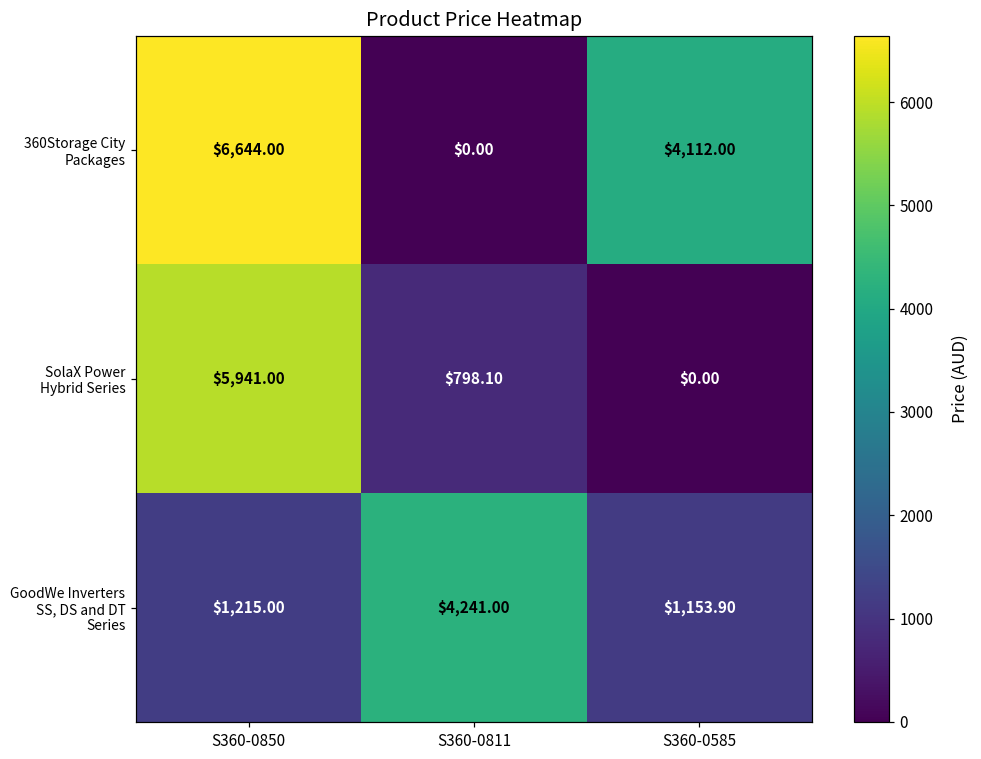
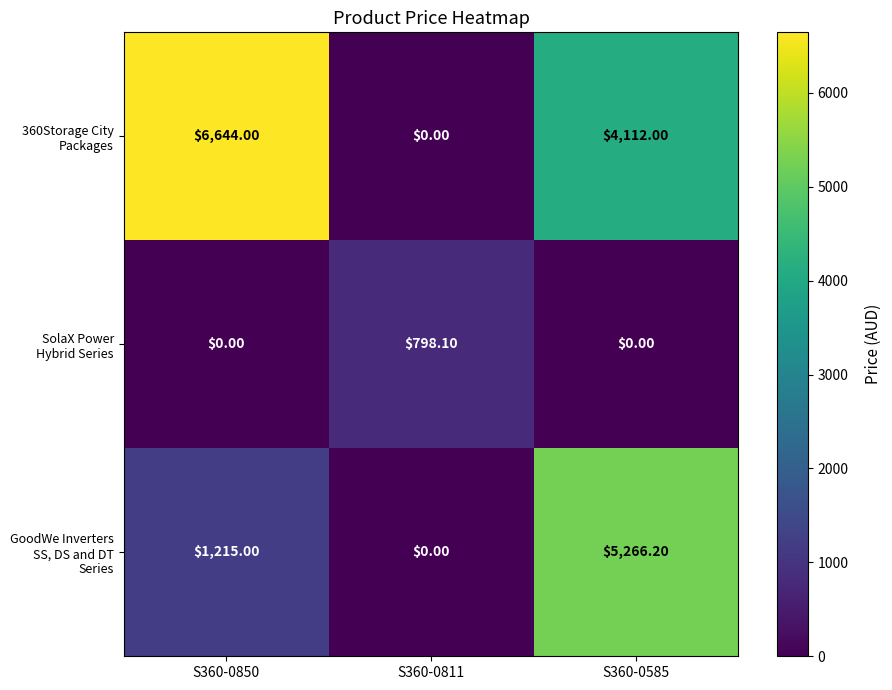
  {
    "360Storage City Packages": {
      "S360-0850": "$6,644.00",
      "S360-0811": "$0.00",
      "S360-0585": "$4,112.00"
    },
    "SolaX Power Hybrid Series": {
-     "S360-0850": "$5,941.00",
+     "S360-0850": "$0.00",
      "S360-0811": "$798.10",
      "S360-0585": "$0.00"
    },
    "GoodWe Inverters SS, DS and DT Series": {
      "S360-0850": "$1,215.00",
-     "S360-0811": "$4,241.00",
-     "S360-0585": "$1,153.90"
+     "S360-0811": "$0.00",
+     "S360-0585": "$5,266.20"
    }
  }
